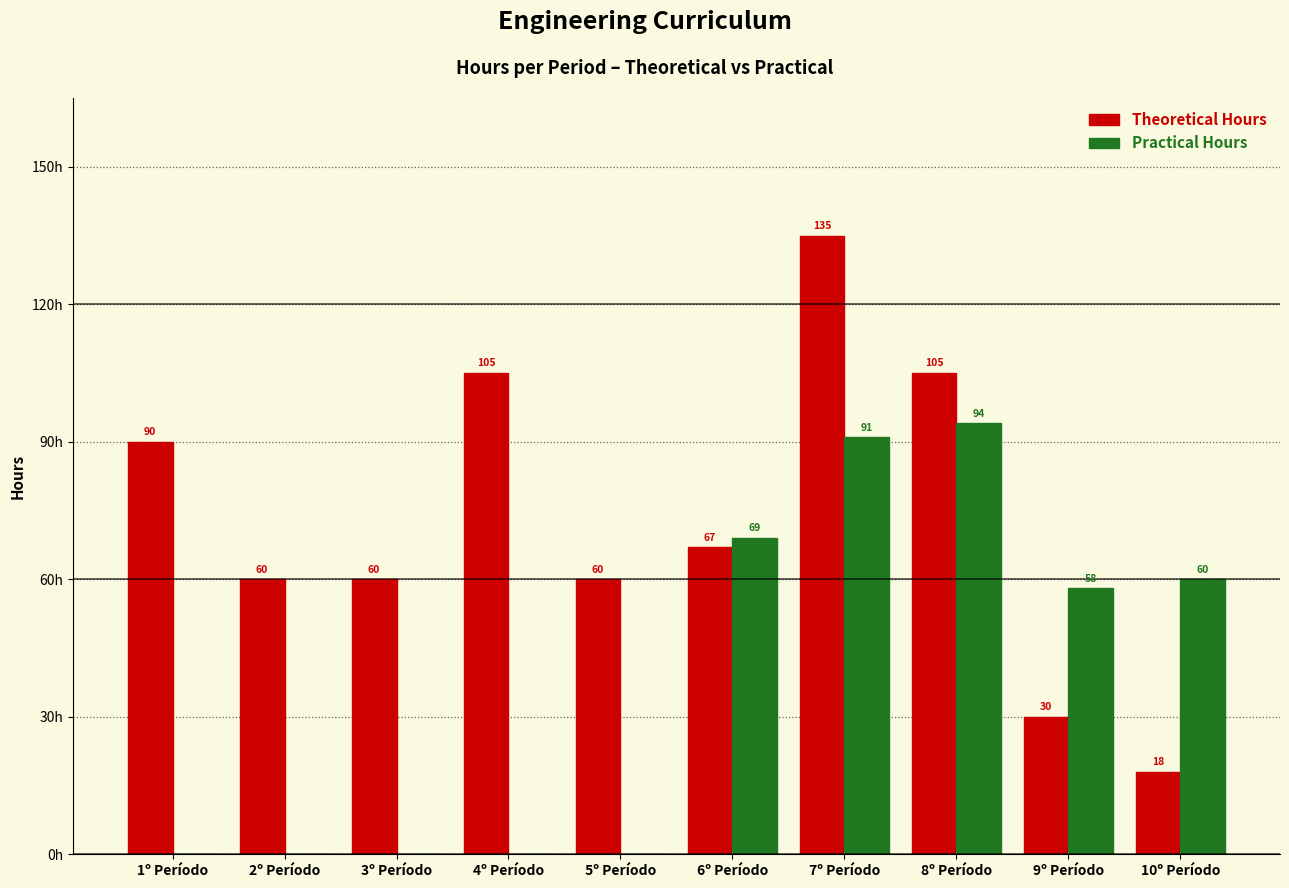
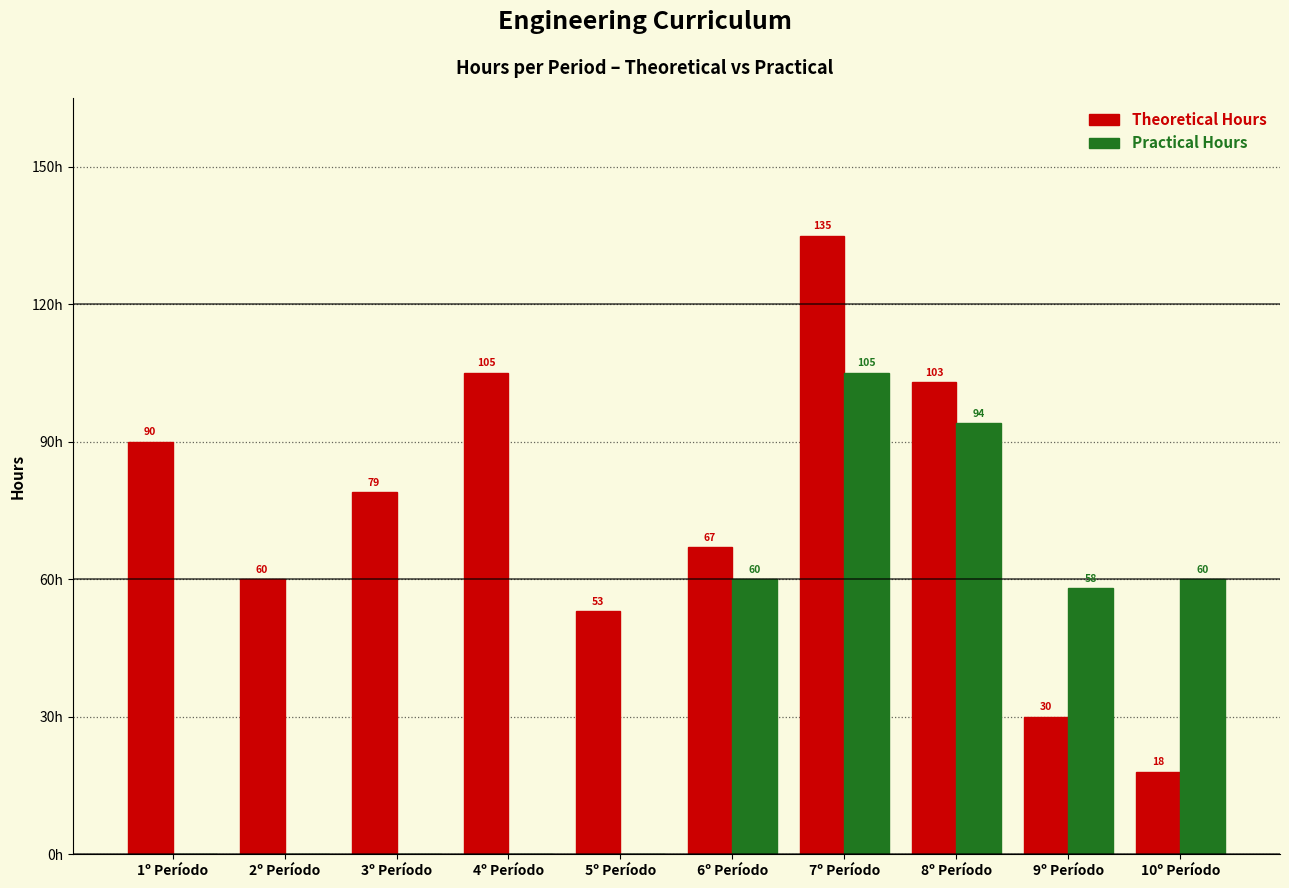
  {
    "Theoretical Hours": {
      "1º Período": 90,
      "2º Período": 60,
-     "3º Período": 60,
+     "3º Período": 79,
      "4º Período": 105,
-     "5º Período": 60,
+     "5º Período": 53,
      "6º Período": 67,
      "7º Período": 135,
-     "8º Período": 105,
+     "8º Período": 103,
      "9º Período": 30,
      "10º Período": 18
    },
    "Practical Hours": {
-     "6º Período": 69,
-     "7º Período": 91,
+     "6º Período": 60,
+     "7º Período": 105,
      "8º Período": 94,
      "9º Período": 58,
      "10º Período": 60
    }
  }
